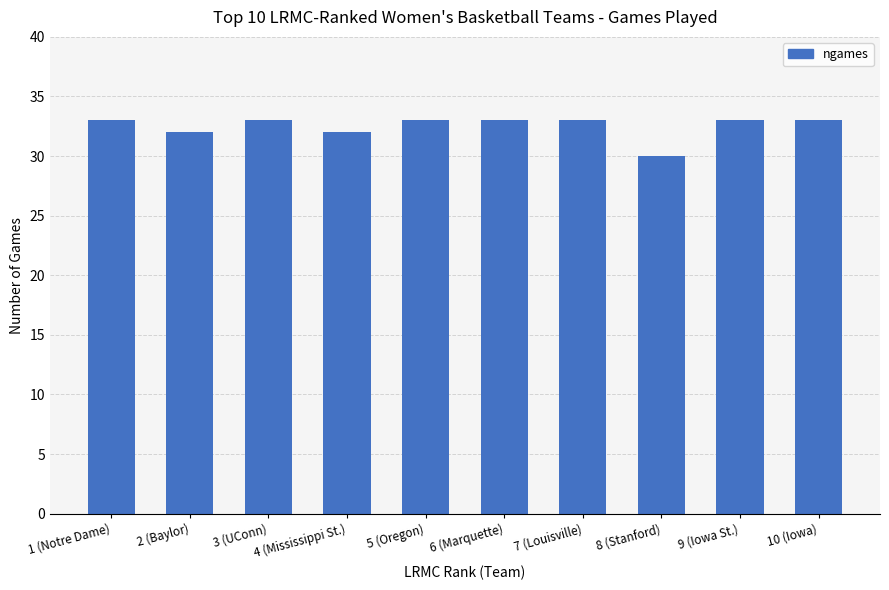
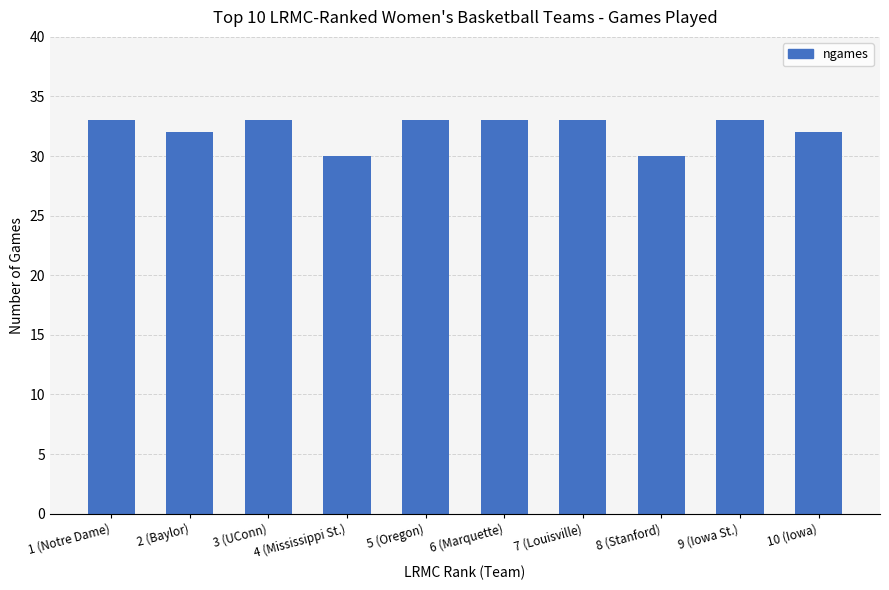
  {
    "1 (Notre Dame)": 33,
    "2 (Baylor)": 32,
    "3 (UConn)": 33,
-   "4 (Mississippi St.)": 32,
+   "4 (Mississippi St.)": 30,
    "5 (Oregon)": 33,
    "6 (Marquette)": 33,
    "7 (Louisville)": 33,
    "8 (Stanford)": 30,
    "9 (Iowa St.)": 33,
-   "10 (Iowa)": 33
+   "10 (Iowa)": 32
  }
